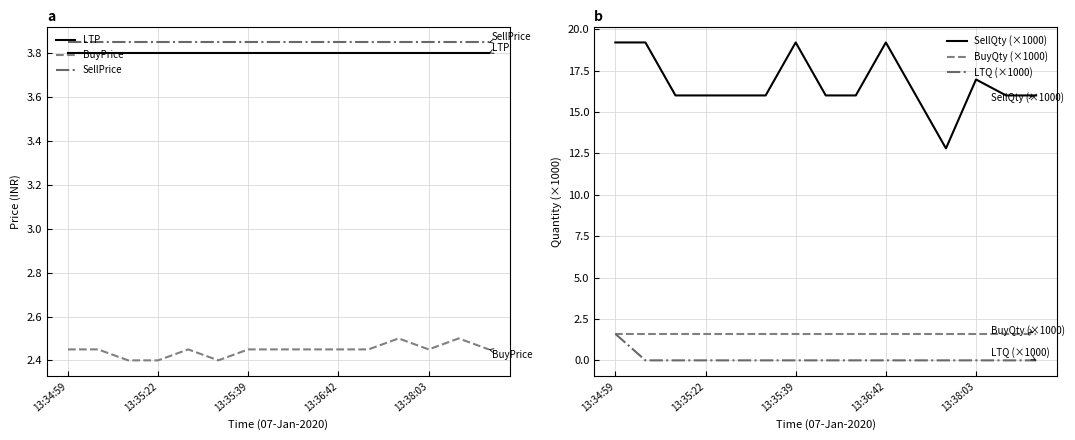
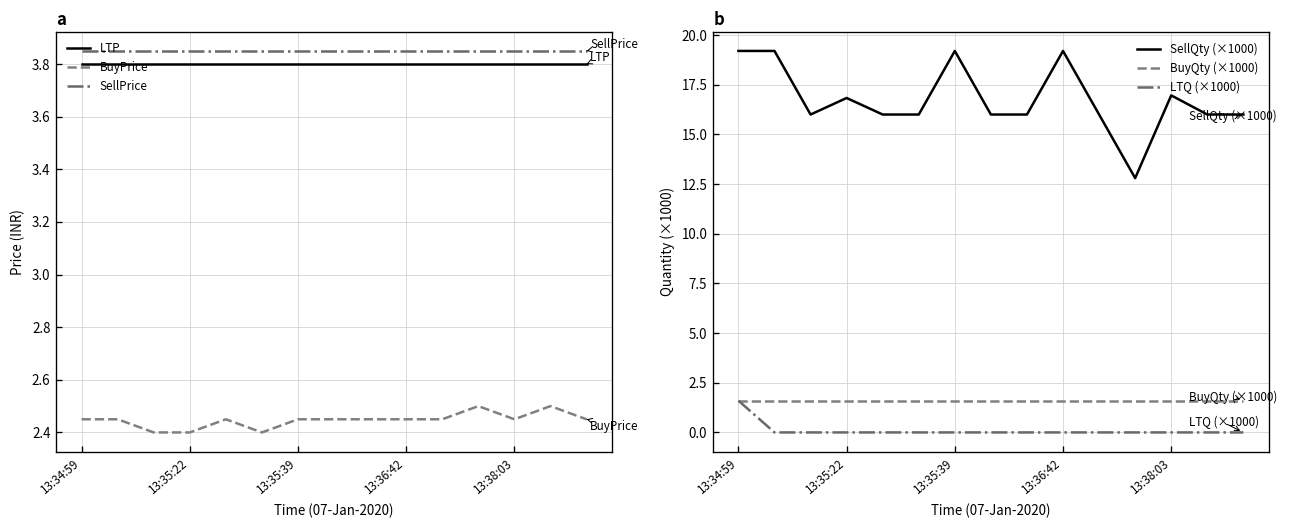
  {
    "a": {
      "LTP": {
        "13:34:59": 3.80,
        "13:35:22": 3.80,
        "13:35:39": 3.80,
        "13:36:42": 3.80,
        "13:38:03": 3.80
      }
    },
    "b": {
      "SellQty (×1000)": {
        "13:34:59": 19.2,
-       "13:35:22": 16.0,
+       "13:35:22": 16.8,
        "13:35:39": 19.2,
        "13:36:42": 19.2,
        "13:38:03": 17.0
      }
    }
  }
